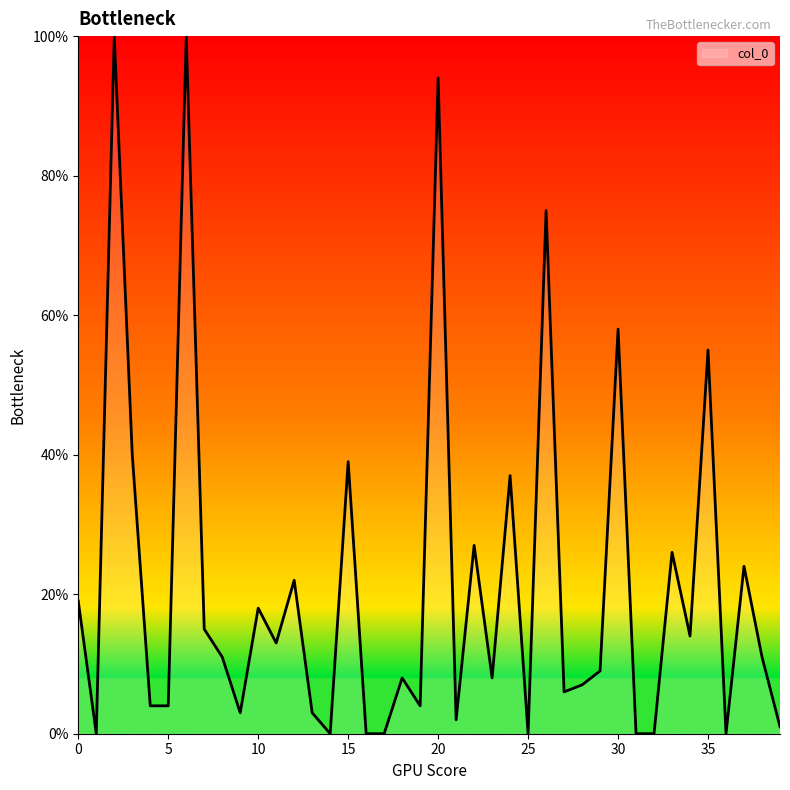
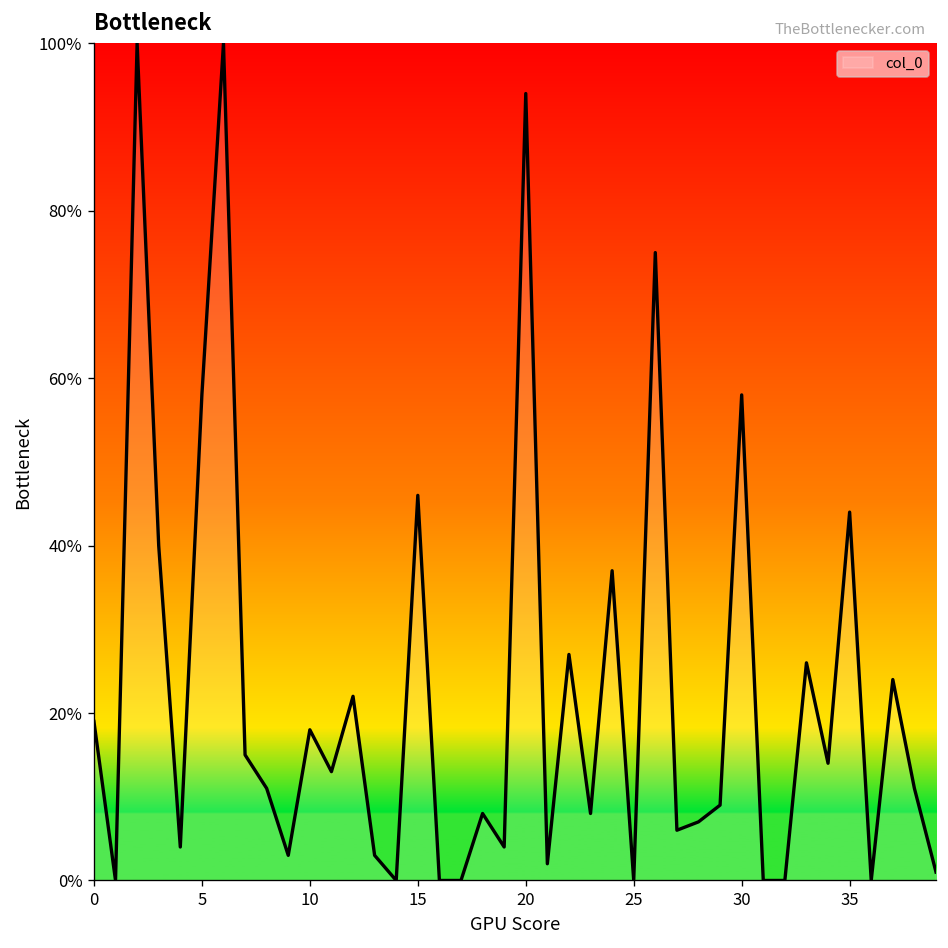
  {
    "0": "19%",
-   "5": "4%",
+   "5": "58%",
    "10": "18%",
-   "15": "39%",
+   "15": "46%",
    "20": "94%",
    "25": "0%",
    "30": "58%",
-   "35": "55%"
+   "35": "44%"
  }
